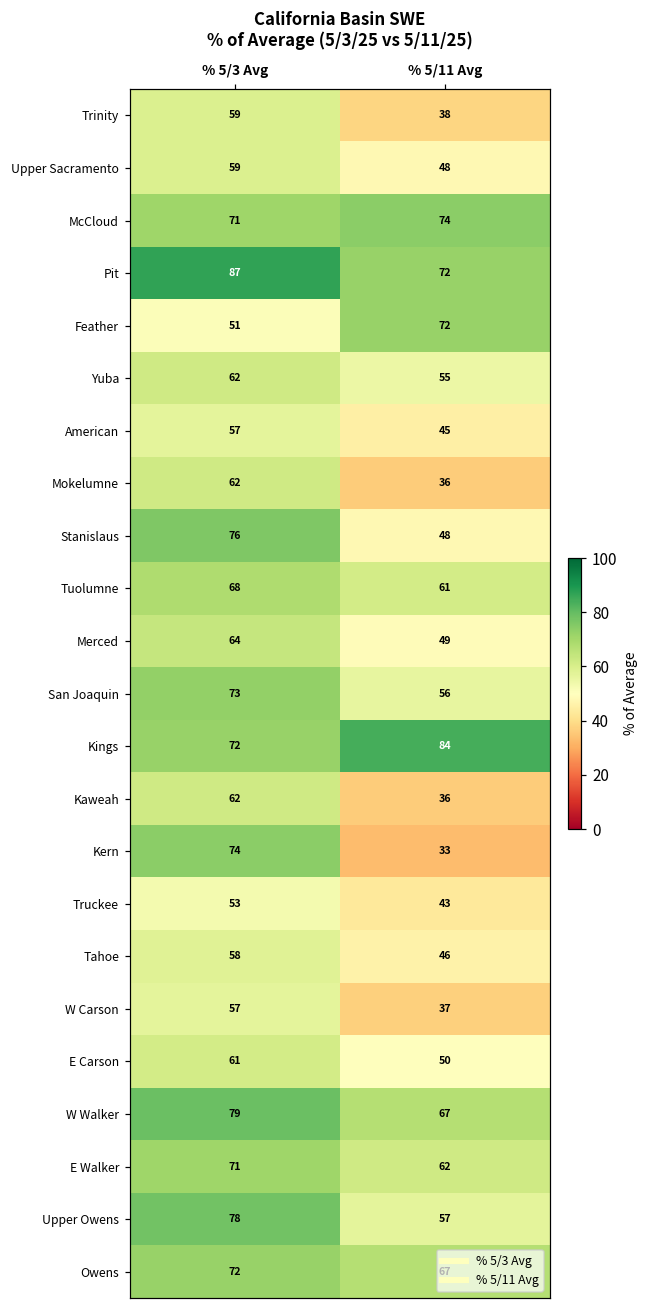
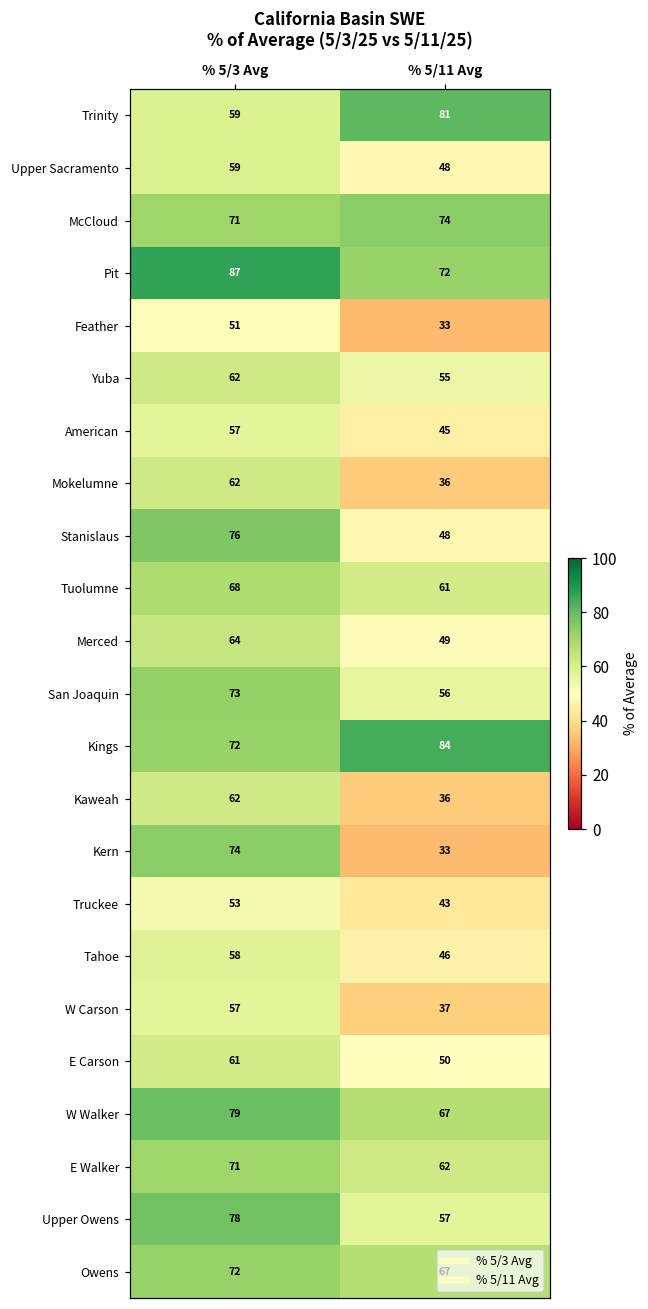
  {
    "Trinity": {
      "% 5/3 Avg": 59,
-     "% 5/11 Avg": 38
+     "% 5/11 Avg": 81
    },
    "Upper Sacramento": {
      "% 5/3 Avg": 59,
      "% 5/11 Avg": 48
    },
    "McCloud": {
      "% 5/3 Avg": 71,
      "% 5/11 Avg": 74
    },
    "Pit": {
      "% 5/3 Avg": 87,
      "% 5/11 Avg": 72
    },
    "Feather": {
      "% 5/3 Avg": 51,
-     "% 5/11 Avg": 72
+     "% 5/11 Avg": 33
    },
    "Yuba": {
      "% 5/3 Avg": 62,
      "% 5/11 Avg": 55
    },
    "American": {
      "% 5/3 Avg": 57,
      "% 5/11 Avg": 45
    },
    "Mokelumne": {
      "% 5/3 Avg": 62,
      "% 5/11 Avg": 36
    },
    "Stanislaus": {
      "% 5/3 Avg": 76,
      "% 5/11 Avg": 48
    },
    "Tuolumne": {
      "% 5/3 Avg": 68,
      "% 5/11 Avg": 61
    },
    "Merced": {
      "% 5/3 Avg": 64,
      "% 5/11 Avg": 49
    },
    "San Joaquin": {
      "% 5/3 Avg": 73,
      "% 5/11 Avg": 56
    },
    "Kings": {
      "% 5/3 Avg": 72,
      "% 5/11 Avg": 84
    },
    "Kaweah": {
      "% 5/3 Avg": 62,
      "% 5/11 Avg": 36
    },
    "Kern": {
      "% 5/3 Avg": 74,
      "% 5/11 Avg": 33
    },
    "Truckee": {
      "% 5/3 Avg": 53,
      "% 5/11 Avg": 43
    },
    "Tahoe": {
      "% 5/3 Avg": 58,
      "% 5/11 Avg": 46
    },
    "W Carson": {
      "% 5/3 Avg": 57,
      "% 5/11 Avg": 37
    },
    "E Carson": {
      "% 5/3 Avg": 61,
      "% 5/11 Avg": 50
    },
    "W Walker": {
      "% 5/3 Avg": 79,
      "% 5/11 Avg": 67
    },
    "E Walker": {
      "% 5/3 Avg": 71,
      "% 5/11 Avg": 62
    },
    "Upper Owens": {
      "% 5/3 Avg": 78,
      "% 5/11 Avg": 57
    },
    "Owens": {
      "% 5/3 Avg": 72
    }
  }
